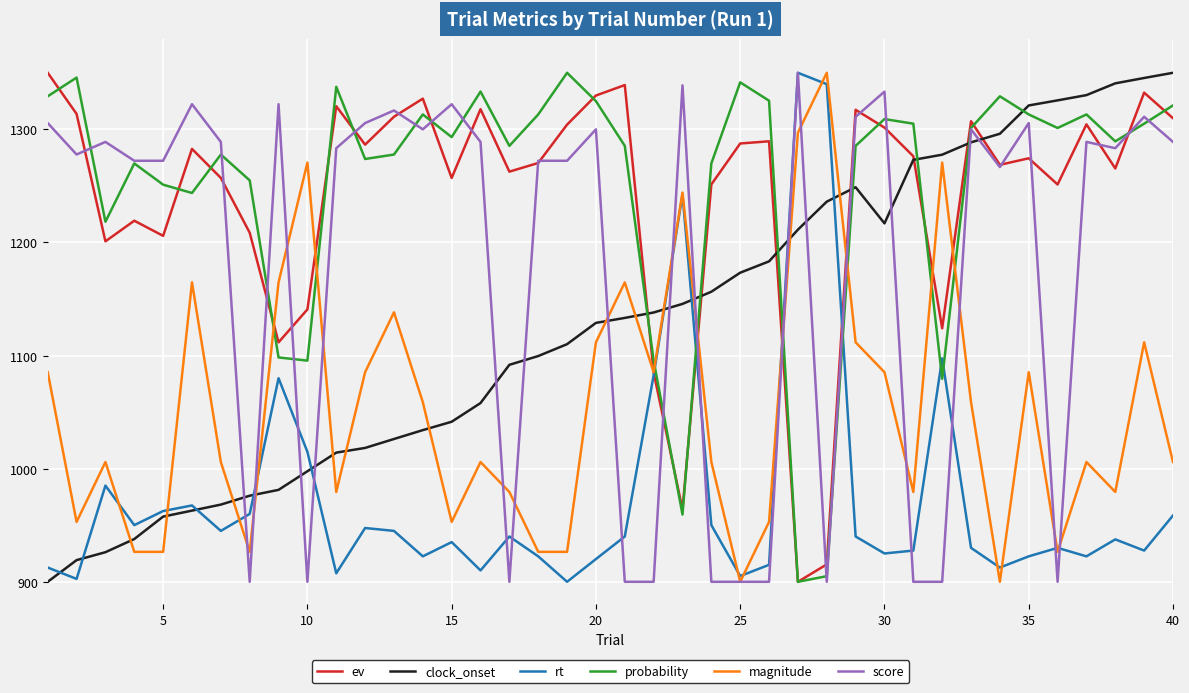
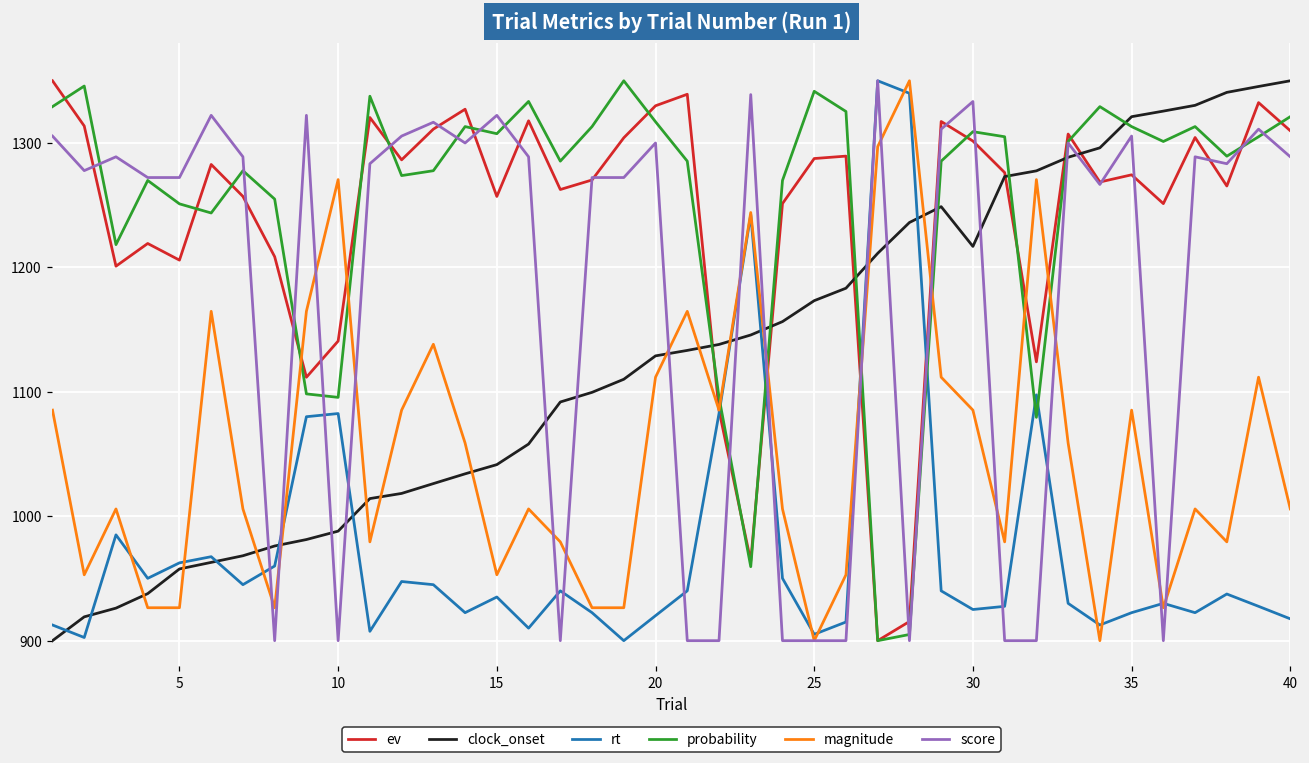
  {
    "ev": {
      "5": 1206,
      "10": 1141,
      "15": 1257,
      "20": 1330,
      "25": 1287,
      "30": 1302,
      "35": 1274,
      "40": 1310
    },
    "clock_onset": {
      "5": 958,
-     "10": 998,
+     "10": 988,
      "15": 1041,
      "20": 1129,
      "25": 1173,
      "30": 1217,
      "35": 1321,
      "40": 1350
    },
    "rt": {
      "5": 963,
-     "10": 1015,
+     "10": 1083,
      "15": 935,
      "20": 920,
      "25": 905,
      "30": 925,
      "35": 922,
-     "40": 959
+     "40": 918
    },
    "probability": {
      "5": 1251,
      "10": 1096,
-     "15": 1293,
-     "20": 1325,
+     "15": 1307,
+     "20": 1317,
      "25": 1342,
      "30": 1309,
      "35": 1313,
      "40": 1321
    },
    "magnitude": {
      "5": 926,
      "10": 1271,
      "15": 953,
      "20": 1112,
      "30": 1085,
      "35": 1085,
      "40": 1006
    },
    "score": {
      "5": 1272,
      "10": 900,
      "15": 1322,
      "20": 1300,
      "30": 1333,
      "35": 1306,
      "40": 1289
    }
  }
